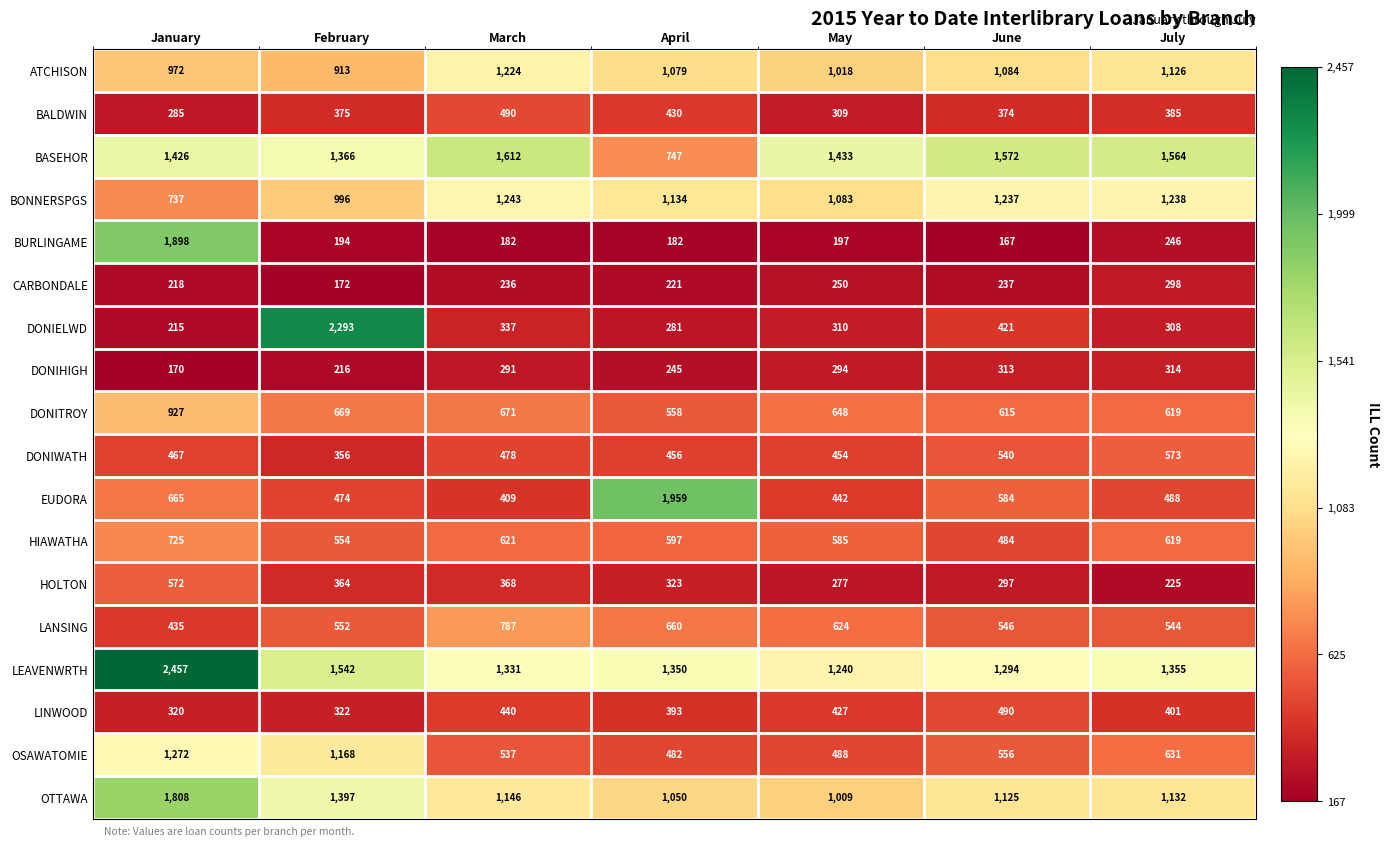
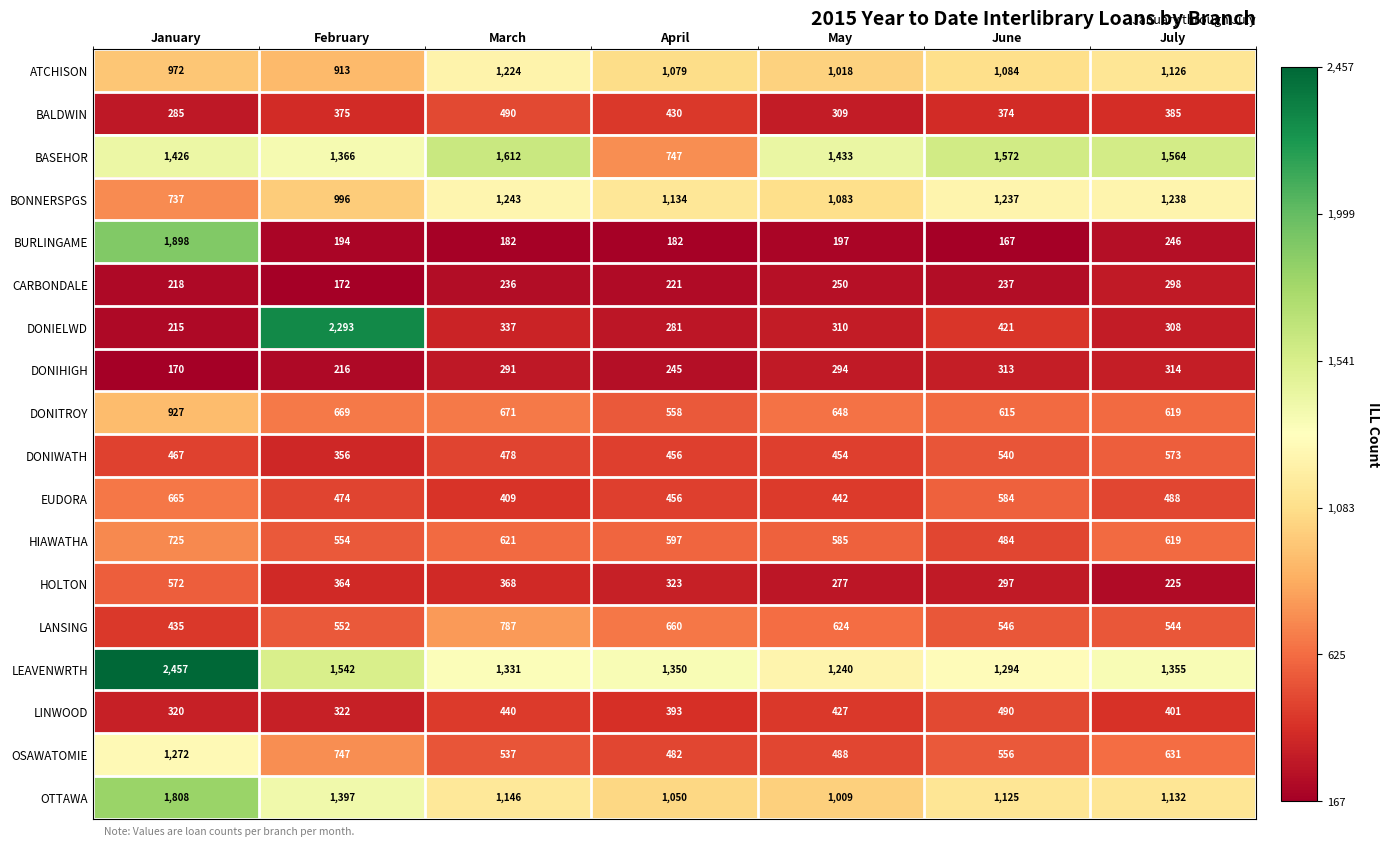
  {
    "ATCHISON": {
      "January": "972",
      "February": "913",
      "March": "1,224",
      "April": "1,079",
      "May": "1,018",
      "June": "1,084",
      "July": "1,126"
    },
    "BALDWIN": {
      "January": "285",
      "February": "375",
      "March": "490",
      "April": "430",
      "May": "309",
      "June": "374",
      "July": "385"
    },
    "BASEHOR": {
      "January": "1,426",
      "February": "1,366",
      "March": "1,612",
      "April": "747",
      "May": "1,433",
      "June": "1,572",
      "July": "1,564"
    },
    "BONNERSPGS": {
      "January": "737",
      "February": "996",
      "March": "1,243",
      "April": "1,134",
      "May": "1,083",
      "June": "1,237",
      "July": "1,238"
    },
    "BURLINGAME": {
      "January": "1,898",
      "February": "194",
      "March": "182",
      "April": "182",
      "May": "197",
      "June": "167",
      "July": "246"
    },
    "CARBONDALE": {
      "January": "218",
      "February": "172",
      "March": "236",
      "April": "221",
      "May": "250",
      "June": "237",
      "July": "298"
    },
    "DONIELWD": {
      "January": "215",
      "February": "2,293",
      "March": "337",
      "April": "281",
      "May": "310",
      "June": "421",
      "July": "308"
    },
    "DONIHIGH": {
      "January": "170",
      "February": "216",
      "March": "291",
      "April": "245",
      "May": "294",
      "June": "313",
      "July": "314"
    },
    "DONITROY": {
      "January": "927",
      "February": "669",
      "March": "671",
      "April": "558",
      "May": "648",
      "June": "615",
      "July": "619"
    },
    "DONIWATH": {
      "January": "467",
      "February": "356",
      "March": "478",
      "April": "456",
      "May": "454",
      "June": "540",
      "July": "573"
    },
    "EUDORA": {
      "January": "665",
      "February": "474",
      "March": "409",
-     "April": "1,959",
+     "April": "456",
      "May": "442",
      "June": "584",
      "July": "488"
    },
    "HIAWATHA": {
      "January": "725",
      "February": "554",
      "March": "621",
      "April": "597",
      "May": "585",
      "June": "484",
      "July": "619"
    },
    "HOLTON": {
      "January": "572",
      "February": "364",
      "March": "368",
      "April": "323",
      "May": "277",
      "June": "297",
      "July": "225"
    },
    "LANSING": {
      "January": "435",
      "February": "552",
      "March": "787",
      "April": "660",
      "May": "624",
      "June": "546",
      "July": "544"
    },
    "LEAVENWRTH": {
      "January": "2,457",
      "February": "1,542",
      "March": "1,331",
      "April": "1,350",
      "May": "1,240",
      "June": "1,294",
      "July": "1,355"
    },
    "LINWOOD": {
      "January": "320",
      "February": "322",
      "March": "440",
      "April": "393",
      "May": "427",
      "June": "490",
      "July": "401"
    },
    "OSAWATOMIE": {
      "January": "1,272",
-     "February": "1,168",
+     "February": "747",
      "March": "537",
      "April": "482",
      "May": "488",
      "June": "556",
      "July": "631"
    },
    "OTTAWA": {
      "January": "1,808",
      "February": "1,397",
      "March": "1,146",
      "April": "1,050",
      "May": "1,009",
      "June": "1,125",
      "July": "1,132"
    }
  }
